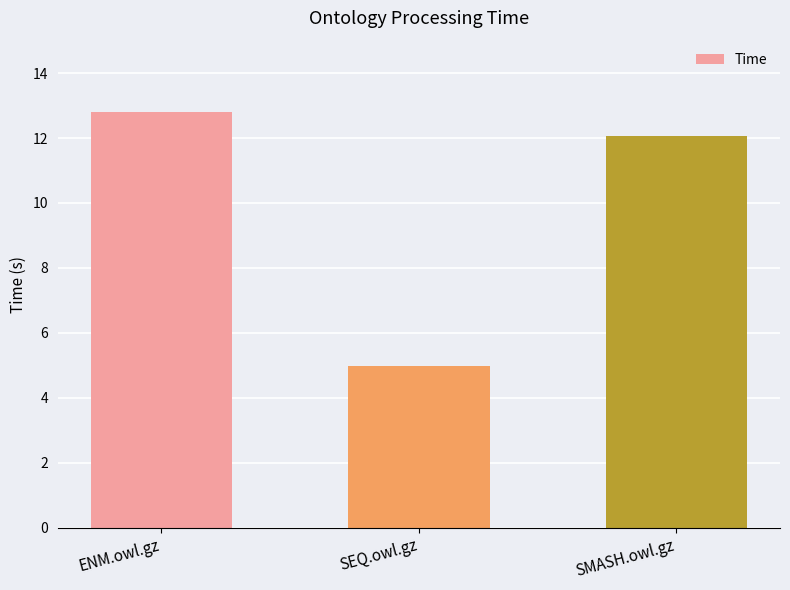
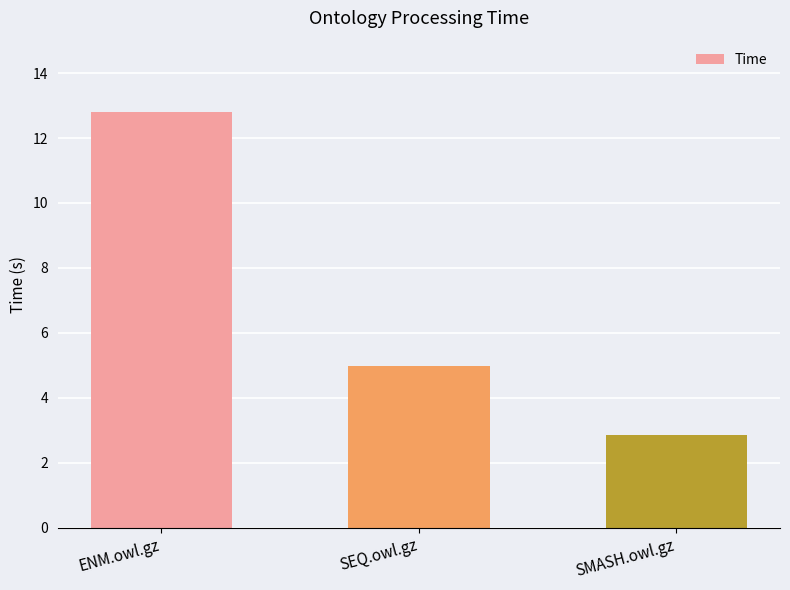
  {
    "ENM.owl.gz": 12.8,
    "SEQ.owl.gz": 5.0,
-   "SMASH.owl.gz": 12.1
+   "SMASH.owl.gz": 2.9
  }
